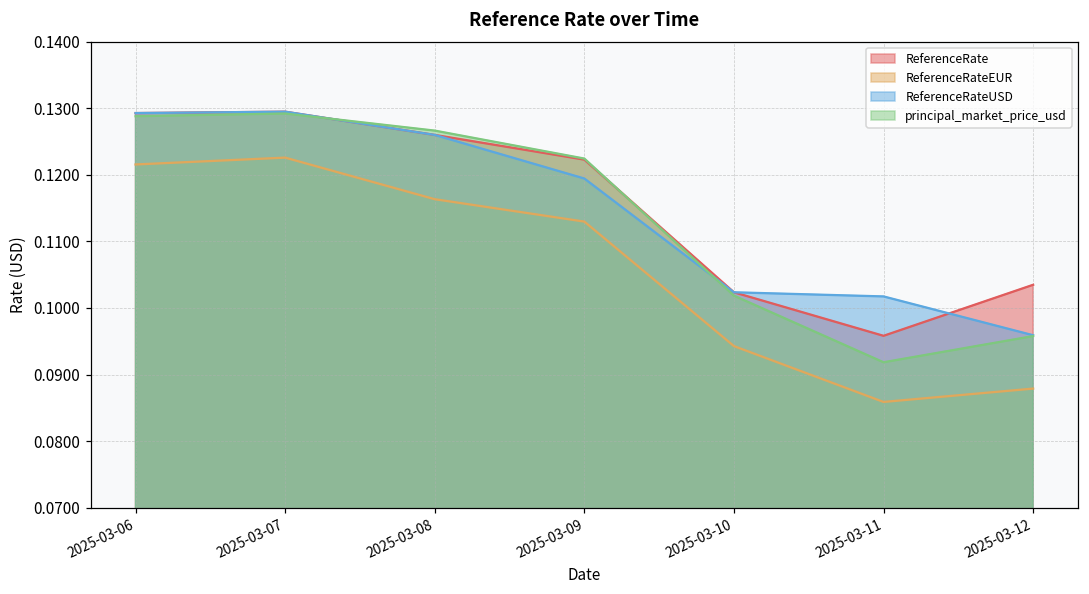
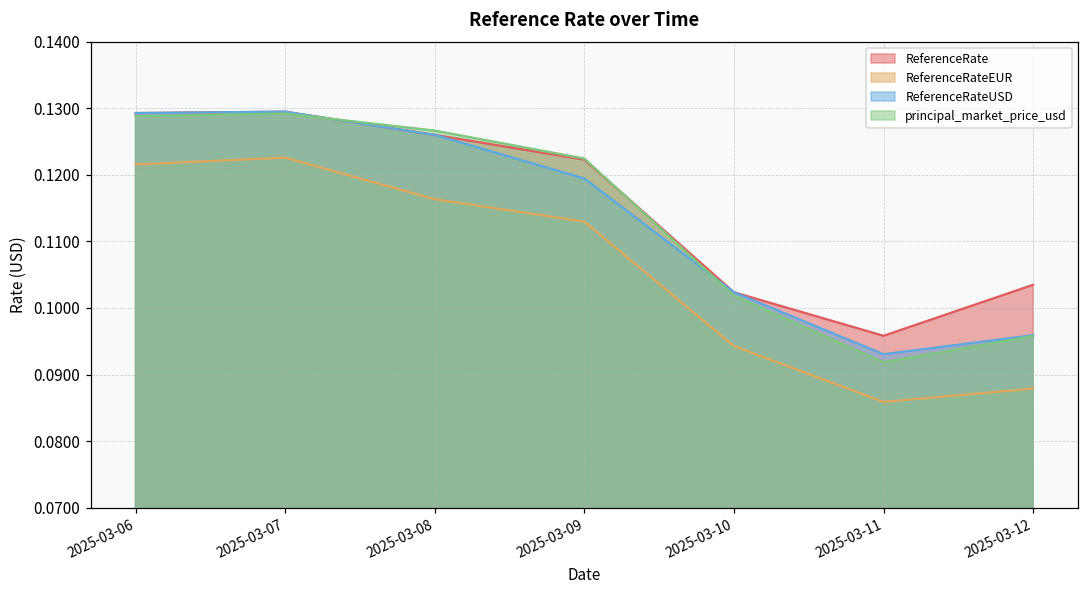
  {
    "ReferenceRateUSD": {
      "2025-03-09": 0.119,
-     "2025-03-11": 0.102
+     "2025-03-11": 0.093
    },
    "principal_market_price_usd": {
      "2025-03-06": 0.129,
      "2025-03-08": 0.127,
      "2025-03-10": 0.102,
      "2025-03-11": 0.092
    }
  }
